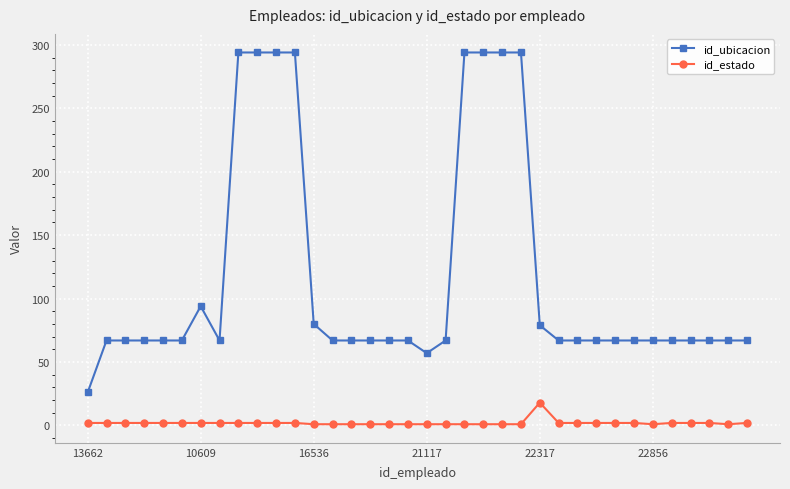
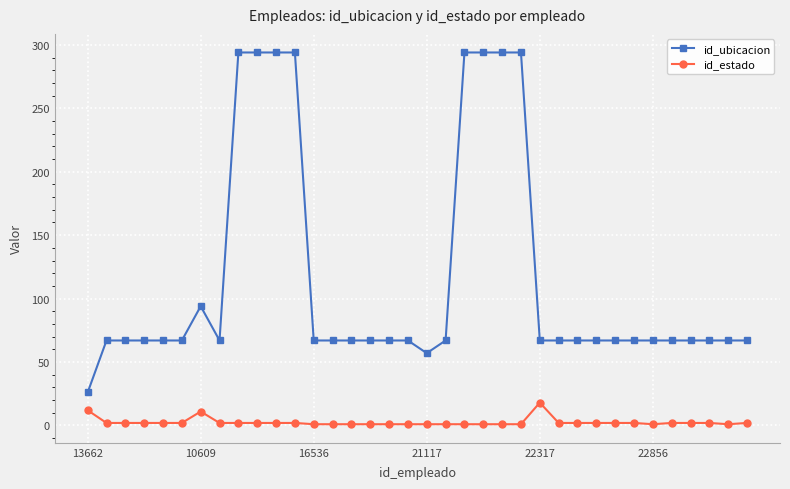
  {
    "id_ubicacion": {
      "13662": 26,
      "10609": 94,
-     "16536": 80,
+     "16536": 67,
      "21117": 57,
-     "22317": 79,
+     "22317": 67,
      "22856": 67
    },
    "id_estado": {
-     "13662": 2,
-     "10609": 2,
+     "13662": 12,
+     "10609": 11,
      "16536": 1,
      "21117": 1,
      "22317": 18,
      "22856": 1
    }
  }
